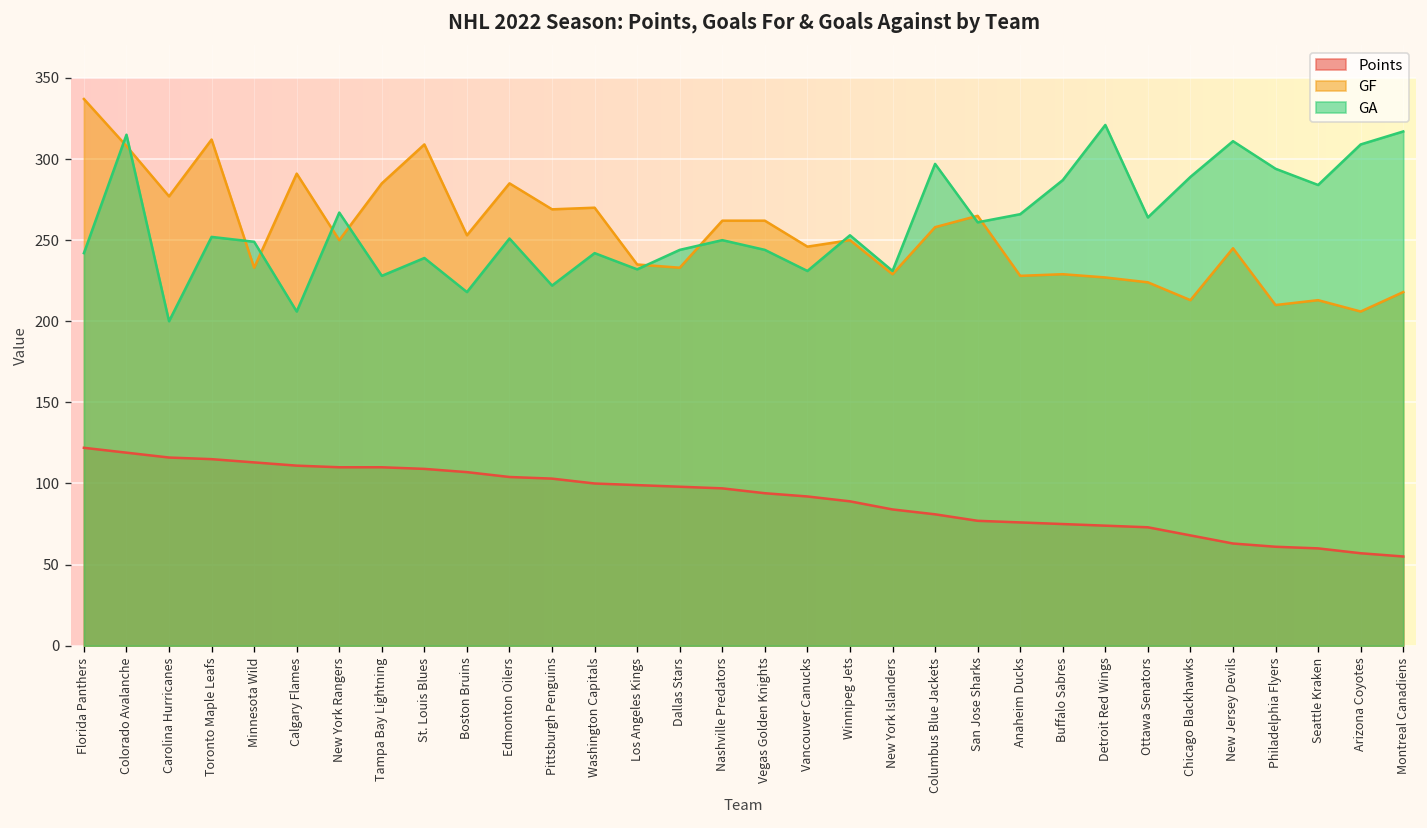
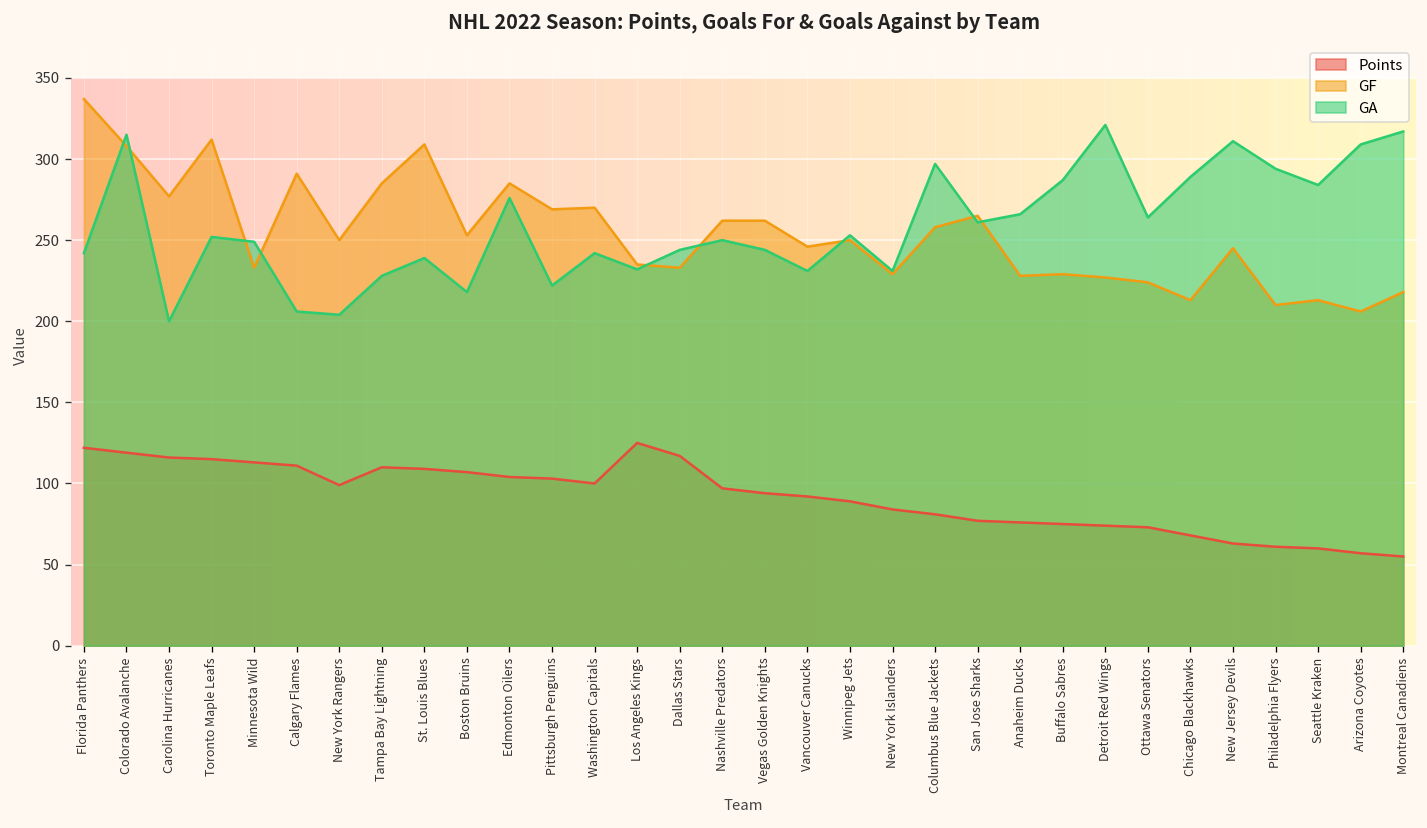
  {
    "Points": {
      "Florida Panthers": 122,
      "Colorado Avalanche": 119,
      "Carolina Hurricanes": 116,
      "Toronto Maple Leafs": 115,
      "Minnesota Wild": 113,
      "Calgary Flames": 111,
-     "New York Rangers": 110,
+     "New York Rangers": 99,
      "Tampa Bay Lightning": 110,
      "St. Louis Blues": 109,
      "Boston Bruins": 107,
      "Edmonton Oilers": 104,
      "Pittsburgh Penguins": 103,
      "Washington Capitals": 100,
-     "Los Angeles Kings": 99,
-     "Dallas Stars": 98,
+     "Los Angeles Kings": 125,
+     "Dallas Stars": 117,
      "Nashville Predators": 97,
      "Vegas Golden Knights": 94,
      "Vancouver Canucks": 92,
      "Winnipeg Jets": 89,
      "New York Islanders": 84,
      "Columbus Blue Jackets": 81,
      "San Jose Sharks": 77,
      "Anaheim Ducks": 76,
      "Buffalo Sabres": 75,
      "Detroit Red Wings": 74,
      "Ottawa Senators": 73,
      "Chicago Blackhawks": 68,
      "New Jersey Devils": 63,
      "Philadelphia Flyers": 61,
      "Seattle Kraken": 60,
      "Arizona Coyotes": 57,
      "Montreal Canadiens": 55
    },
    "GF": {
      "Florida Panthers": 337,
      "Colorado Avalanche": 308,
      "Carolina Hurricanes": 277,
      "Toronto Maple Leafs": 312,
      "Minnesota Wild": 233,
      "Calgary Flames": 291,
      "New York Rangers": 250,
      "Tampa Bay Lightning": 285,
      "St. Louis Blues": 309,
      "Boston Bruins": 253,
      "Edmonton Oilers": 285,
      "Pittsburgh Penguins": 269,
      "Washington Capitals": 270,
      "Los Angeles Kings": 235,
      "Dallas Stars": 233,
      "Nashville Predators": 262,
      "Vegas Golden Knights": 262,
      "Vancouver Canucks": 246,
      "Winnipeg Jets": 250,
      "New York Islanders": 229,
      "Columbus Blue Jackets": 258,
      "San Jose Sharks": 265,
      "Anaheim Ducks": 228,
      "Buffalo Sabres": 229,
      "Detroit Red Wings": 227,
      "Ottawa Senators": 224,
      "Chicago Blackhawks": 213,
      "New Jersey Devils": 245,
      "Philadelphia Flyers": 210,
      "Seattle Kraken": 213,
      "Arizona Coyotes": 206,
      "Montreal Canadiens": 218
    },
    "GA": {
      "Florida Panthers": 242,
      "Colorado Avalanche": 315,
      "Carolina Hurricanes": 200,
      "Toronto Maple Leafs": 252,
      "Minnesota Wild": 249,
      "Calgary Flames": 206,
-     "New York Rangers": 267,
+     "New York Rangers": 204,
      "Tampa Bay Lightning": 228,
      "St. Louis Blues": 239,
      "Boston Bruins": 218,
-     "Edmonton Oilers": 251,
+     "Edmonton Oilers": 276,
      "Pittsburgh Penguins": 222,
      "Washington Capitals": 242,
      "Los Angeles Kings": 232,
      "Dallas Stars": 244,
      "Nashville Predators": 250,
      "Vegas Golden Knights": 244,
      "Vancouver Canucks": 231,
      "Winnipeg Jets": 253,
      "New York Islanders": 231,
      "Columbus Blue Jackets": 297,
      "San Jose Sharks": 261,
      "Anaheim Ducks": 266,
      "Buffalo Sabres": 287,
      "Detroit Red Wings": 321,
      "Ottawa Senators": 264,
      "Chicago Blackhawks": 289,
      "New Jersey Devils": 311,
      "Philadelphia Flyers": 294,
      "Seattle Kraken": 284,
      "Arizona Coyotes": 309,
      "Montreal Canadiens": 317
    }
  }
